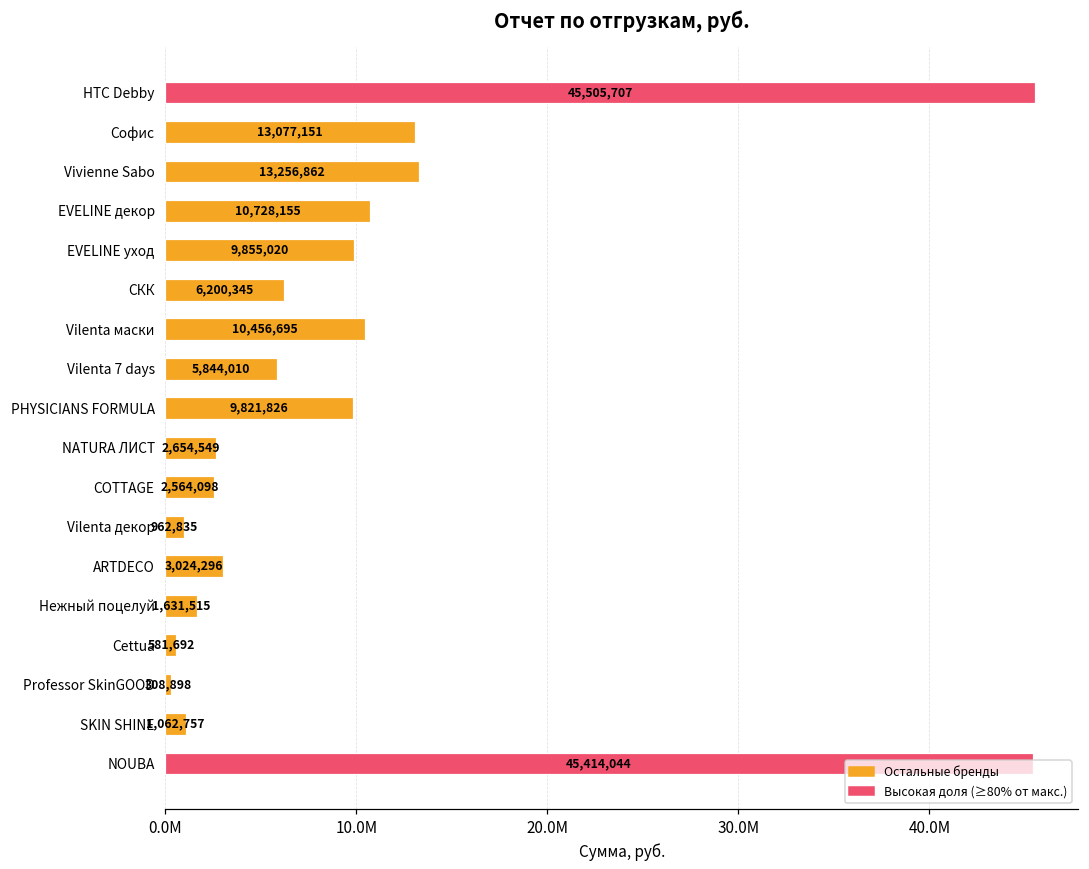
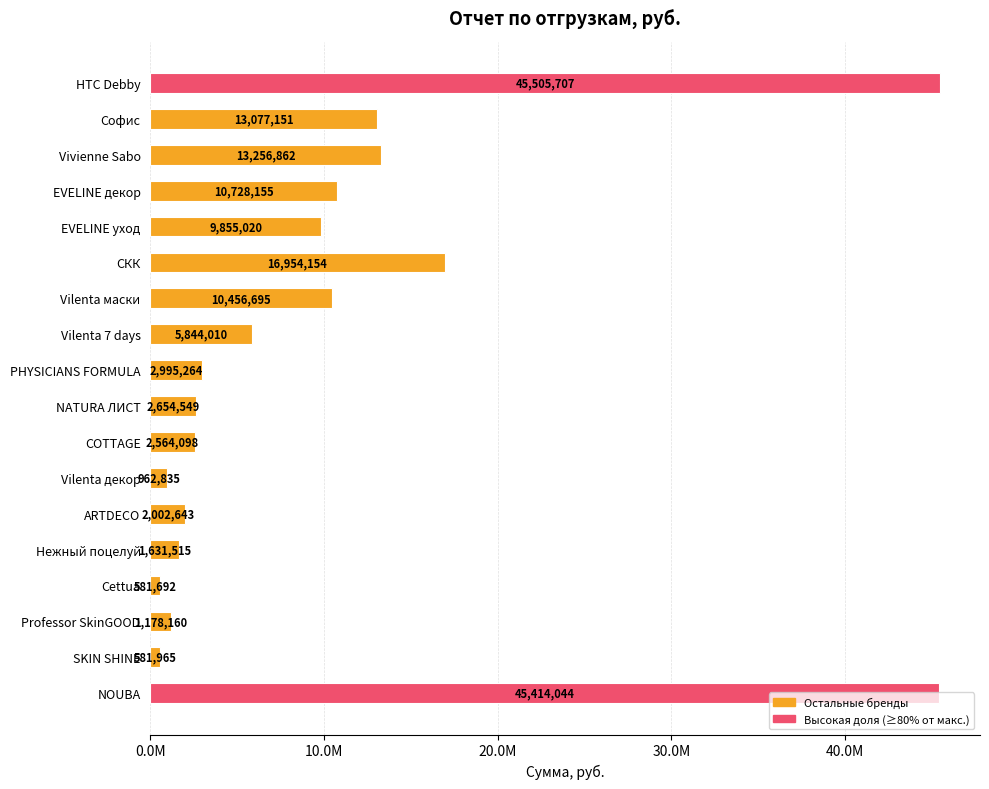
  {
    "HTC Debby": "45,505,707",
    "Софис": "13,077,151",
    "Vivienne Sabo": "13,256,862",
    "EVELINE декор": "10,728,155",
    "EVELINE уход": "9,855,020",
-   "СКК": "6,200,345",
+   "СКК": "16,954,154",
    "Vilenta маски": "10,456,695",
    "Vilenta 7 days": "5,844,010",
-   "PHYSICIANS FORMULA": "9,821,826",
+   "PHYSICIANS FORMULA": "2,995,264",
    "NATURA ЛИСТ": "2,654,549",
    "COTTAGE": "2,564,098",
    "Vilenta декор": "962,835",
-   "ARTDECO": "3,024,296",
+   "ARTDECO": "2,002,643",
    "Нежный поцелуй": "1,631,515",
    "Cettua": "581,692",
-   "Professor SkinGOOD": "308,898",
-   "SKIN SHINE": "1,062,757"
+   "Professor SkinGOOD": "1,178,160",
+   "SKIN SHINE": "581,965"
  }
